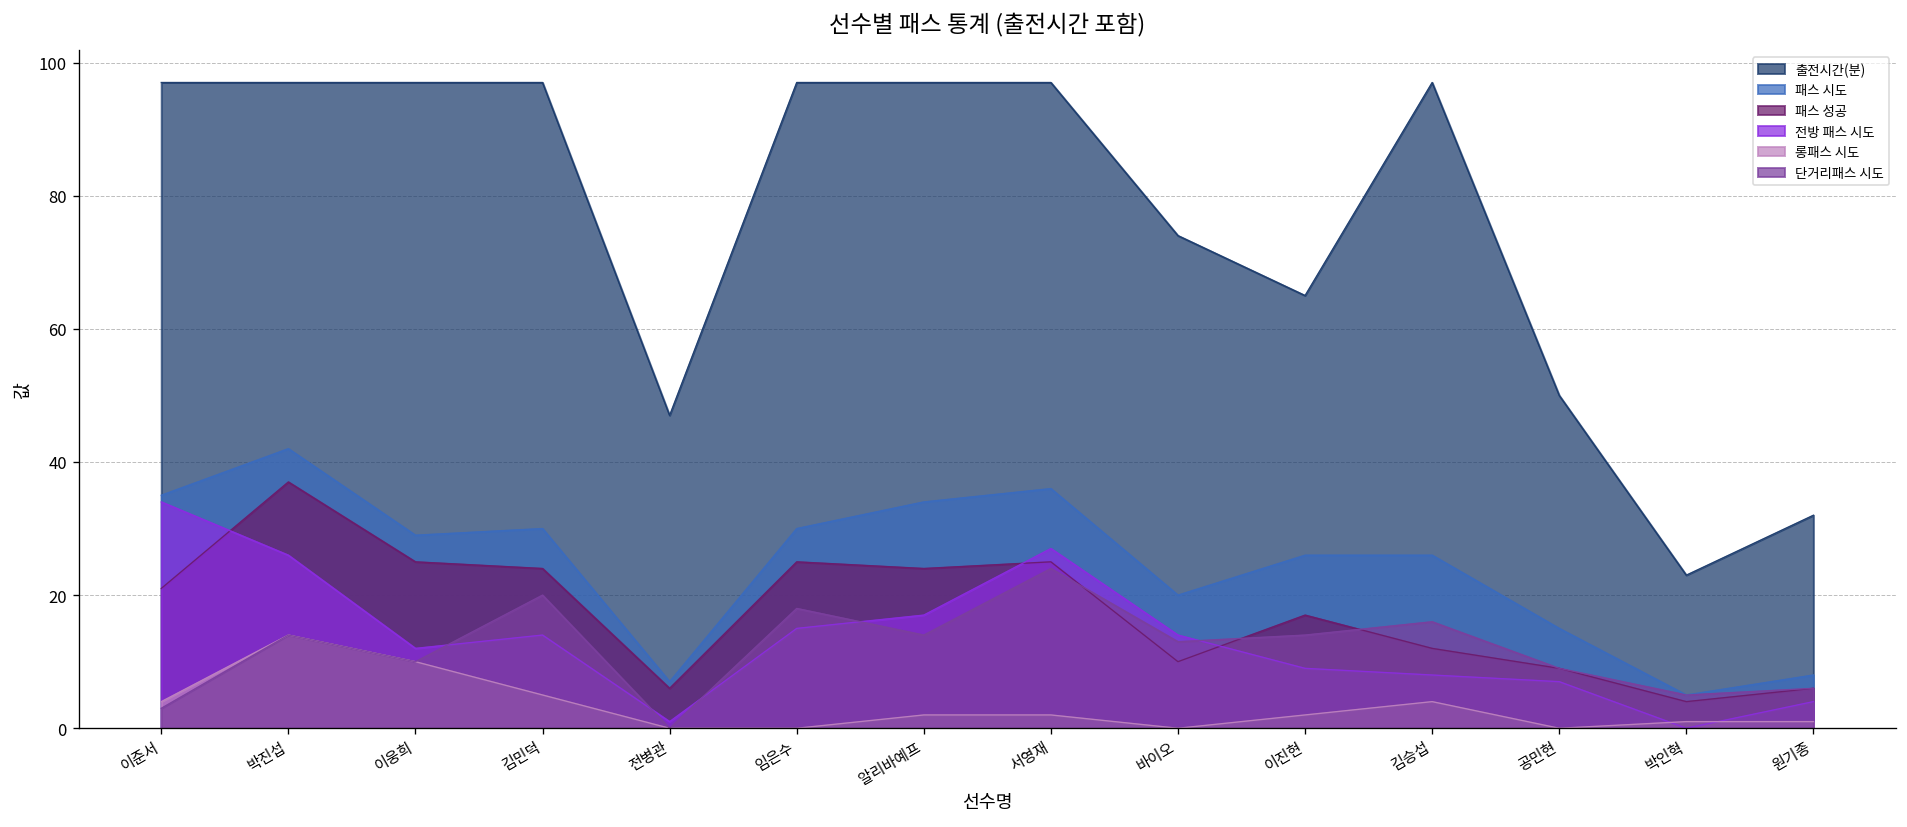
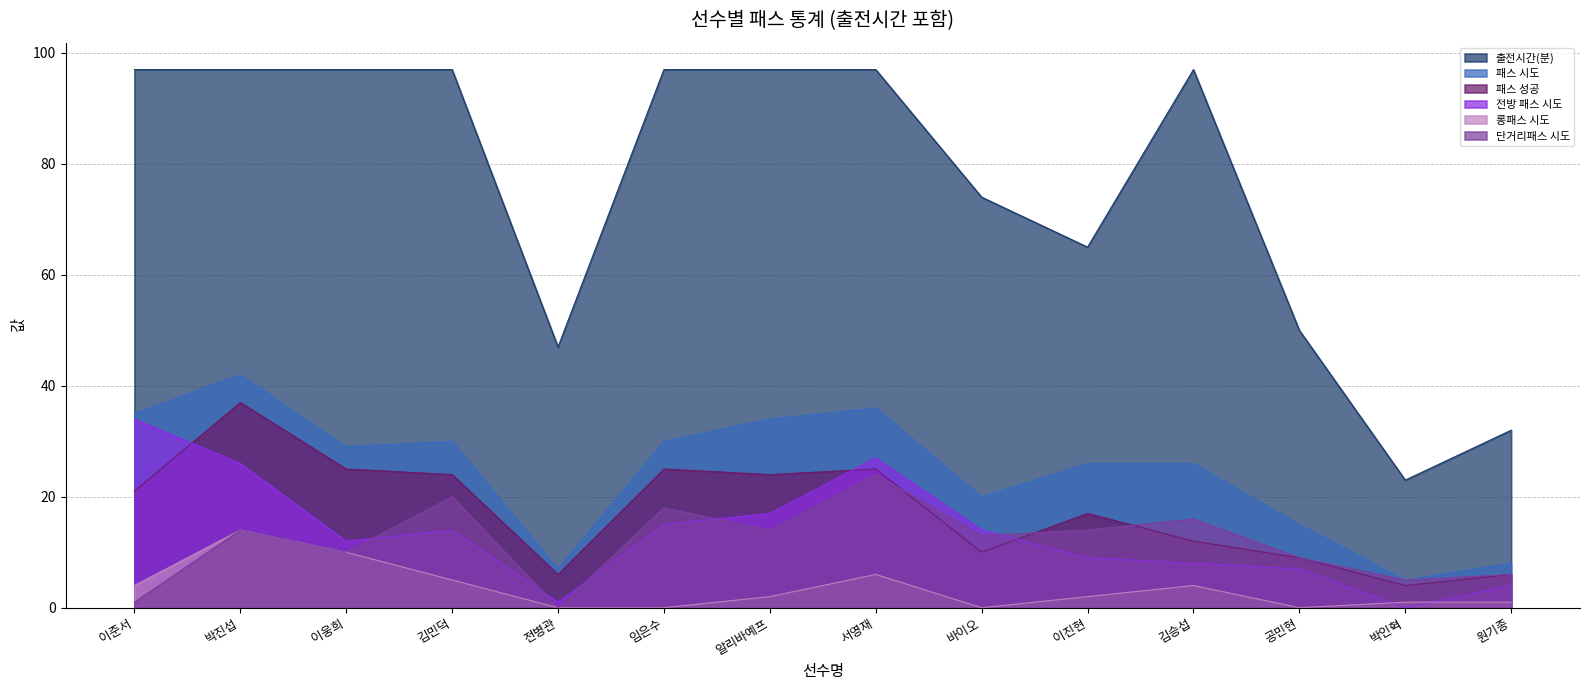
  {
    "출전시간(분)": {
      "이준서": 97,
      "박진섭": 97,
      "이웅희": 97,
      "김민덕": 97,
      "전병관": 47,
      "임은수": 97,
      "알리바예프": 97,
      "서영재": 97,
      "바이오": 74,
      "이진현": 65,
      "김승섭": 97,
      "공민현": 50,
      "박인혁": 23,
      "원기종": 32
    },
    "패스 시도": {
      "이준서": 35,
      "박진섭": 42,
      "이웅희": 29,
      "김민덕": 30,
      "전병관": 7,
      "임은수": 30,
      "알리바예프": 34,
      "서영재": 36,
      "바이오": 20,
      "이진현": 26,
      "김승섭": 26,
      "공민현": 15,
      "원기종": 8
    },
    "패스 성공": {
      "이준서": 21,
      "박진섭": 37,
      "이웅희": 25,
      "김민덕": 24,
      "전병관": 6,
      "임은수": 25,
      "알리바예프": 24,
      "서영재": 25,
      "바이오": 10,
      "이진현": 17,
      "김승섭": 12,
      "박인혁": 4
    },
    "전방 패스 시도": {
      "이준서": 34,
      "박진섭": 26,
      "이웅희": 12,
      "김민덕": 14,
      "전병관": 1,
      "임은수": 15,
      "알리바예프": 17,
      "서영재": 27,
      "바이오": 14,
      "이진현": 9,
      "김승섭": 8,
      "공민현": 7,
      "박인혁": 0,
      "원기종": 4
    },
    "롱패스 시도": {
      "이준서": 4,
      "김민덕": 5,
      "임은수": 0,
      "알리바예프": 2,
-     "서영재": 2,
+     "서영재": 6,
      "바이오": 0,
      "이진현": 2,
      "김승섭": 4,
      "공민현": 0,
      "박인혁": 1,
      "원기종": 1
    },
    "단거리패스 시도": {
-     "이준서": 3,
+     "이준서": 1,
      "김민덕": 20,
      "임은수": 18,
      "알리바예프": 14,
      "서영재": 24,
      "바이오": 13,
      "이진현": 14,
      "김승섭": 16
    }
  }
